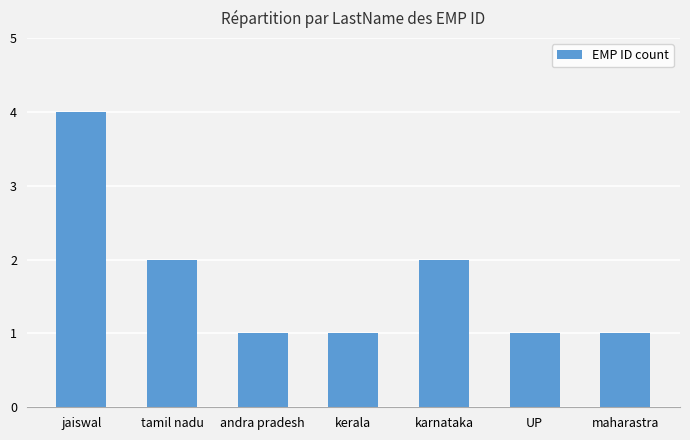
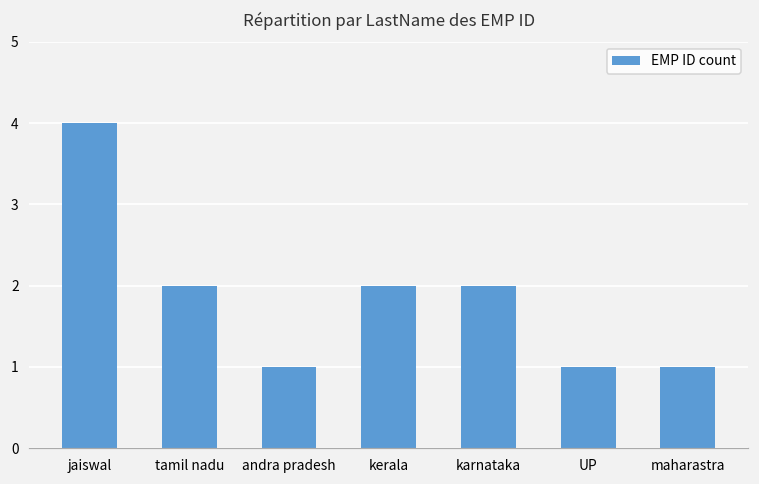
  {
    "jaiswal": 4,
    "tamil nadu": 2,
    "andra pradesh": 1,
-   "kerala": 1,
+   "kerala": 2,
    "karnataka": 2,
    "UP": 1,
    "maharastra": 1
  }
